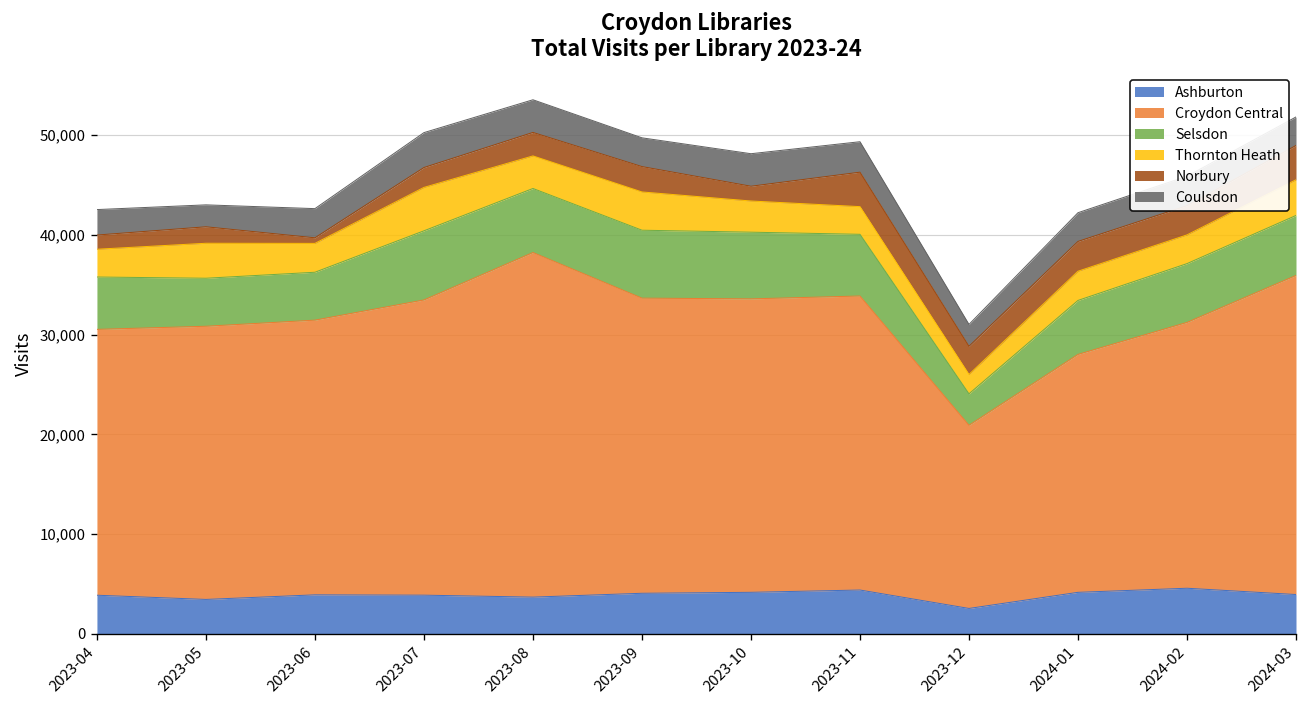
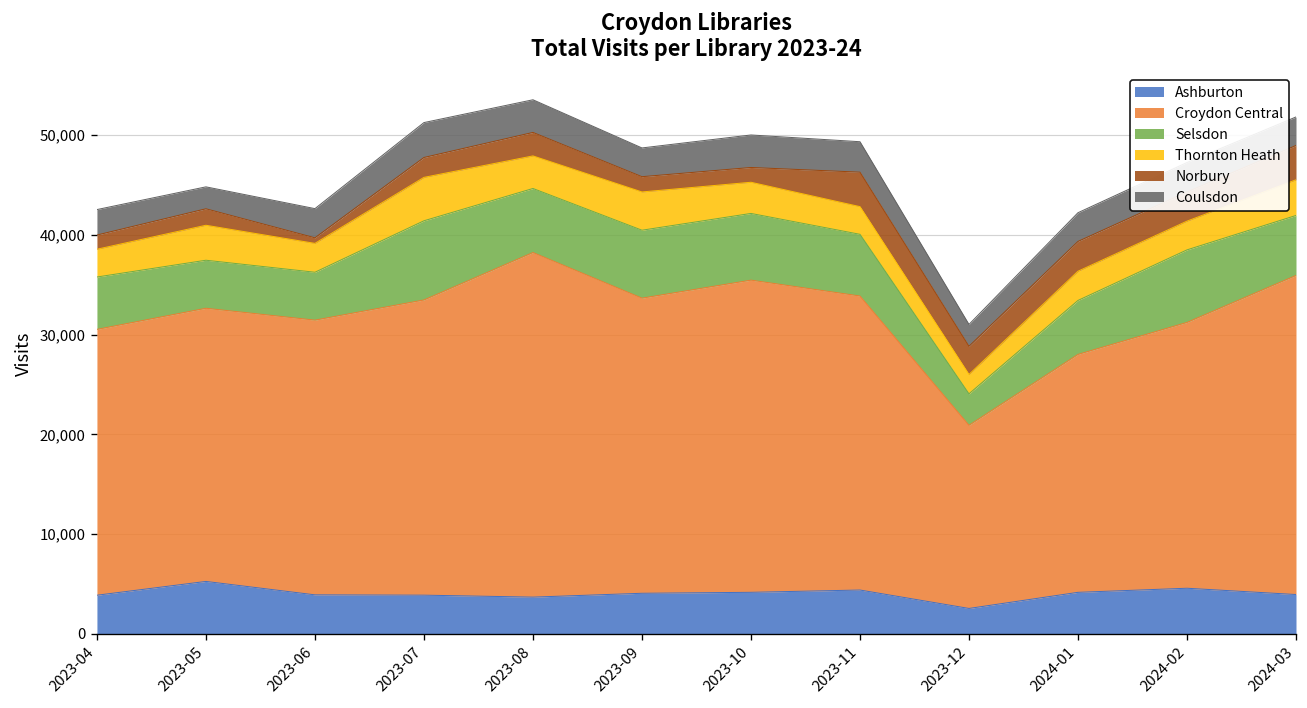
  {
    "Ashburton": {
      "2023-04": "4,000",
-     "2023-05": "3,000",
+     "2023-05": "5,000",
      "2023-06": "4,000",
      "2023-07": "4,000",
      "2023-08": "4,000",
      "2023-09": "4,000",
      "2023-10": "4,000",
      "2023-11": "4,000",
      "2023-12": "3,000",
      "2024-01": "4,000",
      "2024-02": "5,000",
      "2024-03": "4,000"
    },
    "Croydon Central": {
      "2023-04": "27,000",
      "2023-05": "27,000",
      "2023-06": "28,000",
      "2023-07": "30,000",
      "2023-08": "35,000",
      "2023-09": "30,000",
-     "2023-10": "29,000",
+     "2023-10": "31,000",
      "2023-11": "29,000",
      "2023-12": "18,000",
      "2024-01": "24,000",
      "2024-02": "27,000",
      "2024-03": "32,000"
    },
    "Selsdon": {
      "2023-04": "5,000",
      "2023-05": "5,000",
      "2023-06": "5,000",
-     "2023-07": "7,000",
+     "2023-07": "8,000",
      "2023-08": "6,000",
      "2023-09": "7,000",
      "2023-10": "7,000",
      "2023-11": "6,000",
      "2023-12": "3,000",
      "2024-01": "5,000",
-     "2024-02": "6,000",
+     "2024-02": "7,000",
      "2024-03": "6,000"
    },
    "Thornton Heath": {
      "2023-04": "3,000",
      "2023-05": "4,000",
      "2023-06": "3,000",
      "2023-07": "4,000",
      "2023-08": "3,000",
      "2023-09": "4,000",
      "2023-10": "3,000",
      "2023-11": "3,000",
      "2023-12": "2,000",
      "2024-01": "3,000",
      "2024-02": "3,000",
      "2024-03": "4,000"
    },
    "Norbury": {
      "2023-04": "1,000",
      "2023-05": "2,000",
      "2023-06": "1,000",
      "2023-07": "2,000",
      "2023-08": "2,000",
-     "2023-09": "3,000",
+     "2023-09": "2,000",
      "2023-10": "1,000",
      "2023-11": "3,000",
      "2023-12": "3,000",
      "2024-01": "3,000",
      "2024-03": "3,000"
    },
    "Coulsdon": {
      "2023-04": "3,000",
      "2023-05": "2,000",
      "2023-06": "3,000",
      "2023-07": "3,000",
      "2023-08": "3,000",
      "2023-09": "3,000",
      "2023-10": "3,000",
      "2023-11": "3,000",
      "2023-12": "2,000",
      "2024-01": "3,000",
      "2024-03": "3,000"
    }
  }
